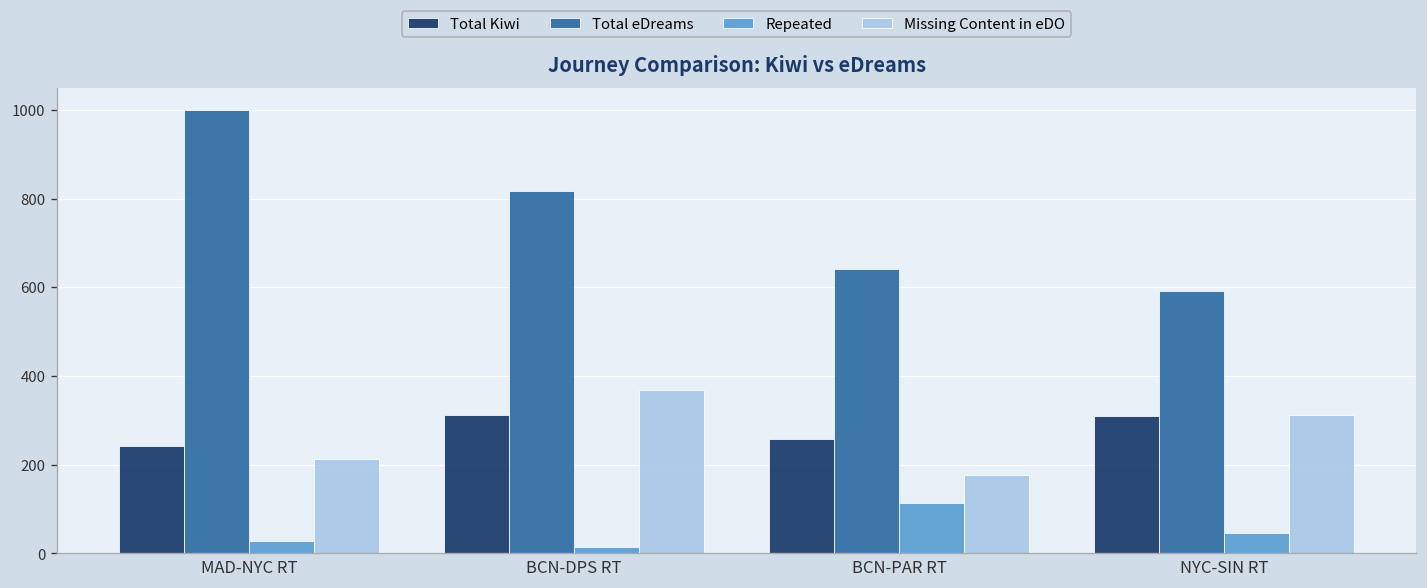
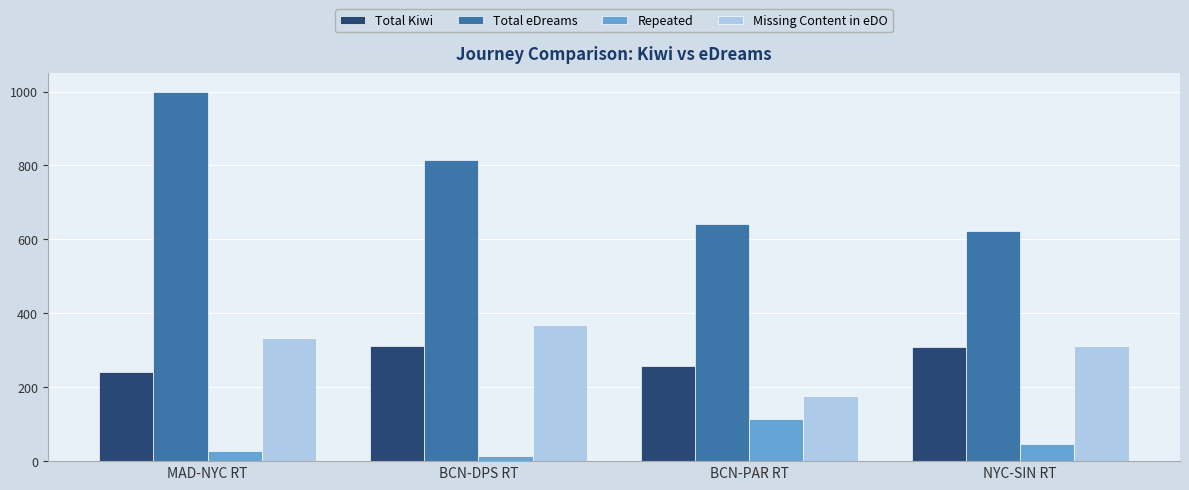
  {
    "Total Kiwi": {
      "MAD-NYC RT": 240,
      "BCN-DPS RT": 310,
      "BCN-PAR RT": 260,
      "NYC-SIN RT": 310
    },
    "Total eDreams": {
      "MAD-NYC RT": 1000,
      "BCN-DPS RT": 820,
      "BCN-PAR RT": 640,
-     "NYC-SIN RT": 590
+     "NYC-SIN RT": 620
    },
    "Repeated": {
      "MAD-NYC RT": 30,
      "BCN-DPS RT": 20,
      "BCN-PAR RT": 110,
      "NYC-SIN RT": 50
    },
    "Missing Content in eDO": {
-     "MAD-NYC RT": 210,
+     "MAD-NYC RT": 330,
      "BCN-DPS RT": 370,
      "BCN-PAR RT": 180,
      "NYC-SIN RT": 310
    }
  }
